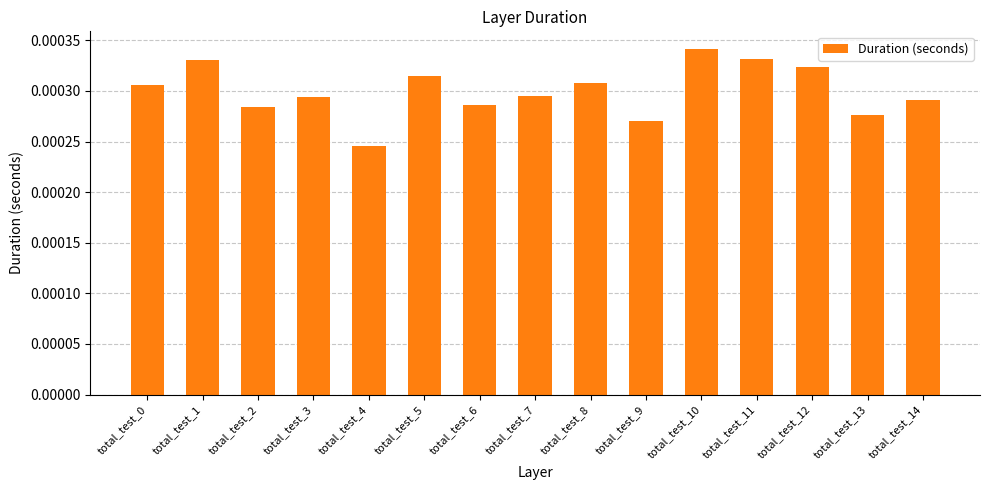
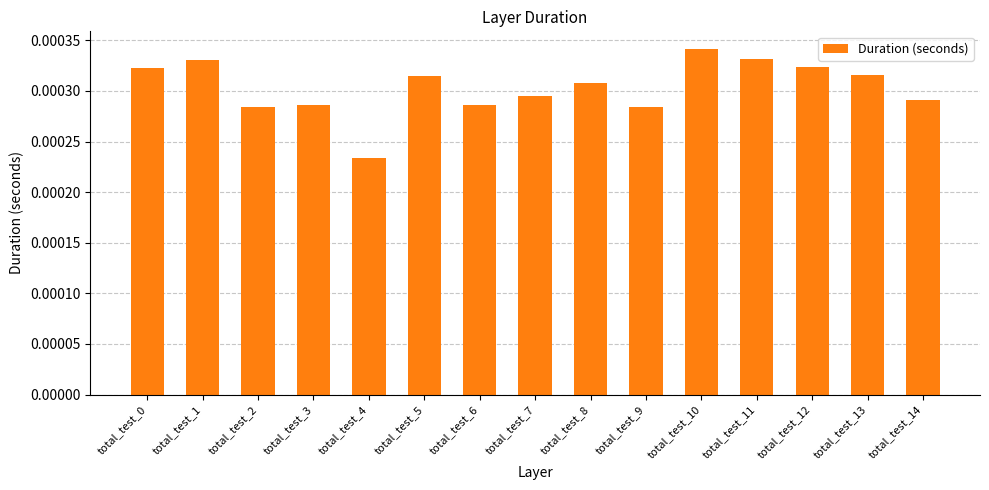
  {
-   "total_test_0": 0.000306,
+   "total_test_0": 0.000323,
    "total_test_1": 0.000331,
    "total_test_2": 0.000284,
-   "total_test_3": 0.000294,
-   "total_test_4": 0.000246,
+   "total_test_3": 0.000286,
+   "total_test_4": 0.000233,
    "total_test_5": 0.000315,
    "total_test_6": 0.000286,
    "total_test_7": 0.000295,
    "total_test_8": 0.000308,
-   "total_test_9": 0.000271,
+   "total_test_9": 0.000284,
    "total_test_10": 0.000342,
    "total_test_11": 0.000331,
    "total_test_12": 0.000324,
-   "total_test_13": 0.000276,
+   "total_test_13": 0.000315,
    "total_test_14": 0.000291
  }
